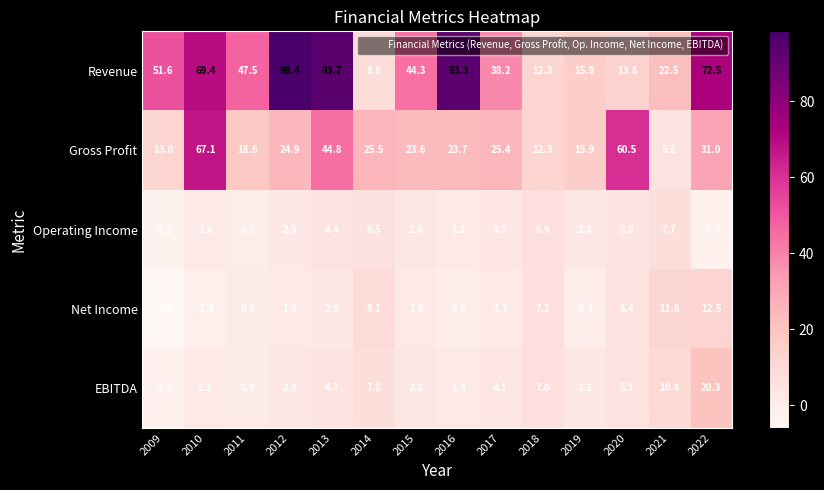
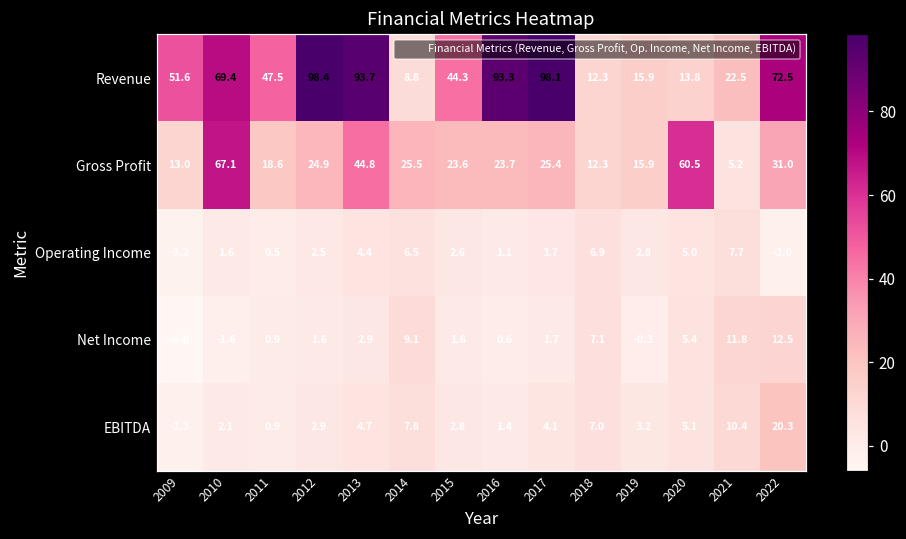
  {
    "Revenue": {
      "2009": 51.6,
      "2010": 69.4,
      "2011": 47.5,
      "2012": 98.4,
      "2013": 93.7,
      "2015": 44.3,
      "2016": 93.3,
-     "2017": 38.2,
+     "2017": 98.1,
      "2019": 15.9,
      "2020": 13.8,
      "2021": 22.5,
      "2022": 72.5
    },
    "Gross Profit": {
      "2010": 67.1,
      "2011": 18.6,
      "2012": 24.9,
      "2013": 44.8,
      "2014": 25.5,
      "2015": 23.6,
      "2016": 23.7,
      "2017": 25.4,
      "2019": 15.9,
      "2020": 60.5,
      "2022": 31.0
    },
    "EBITDA": {
      "2022": 20.3
    }
  }
